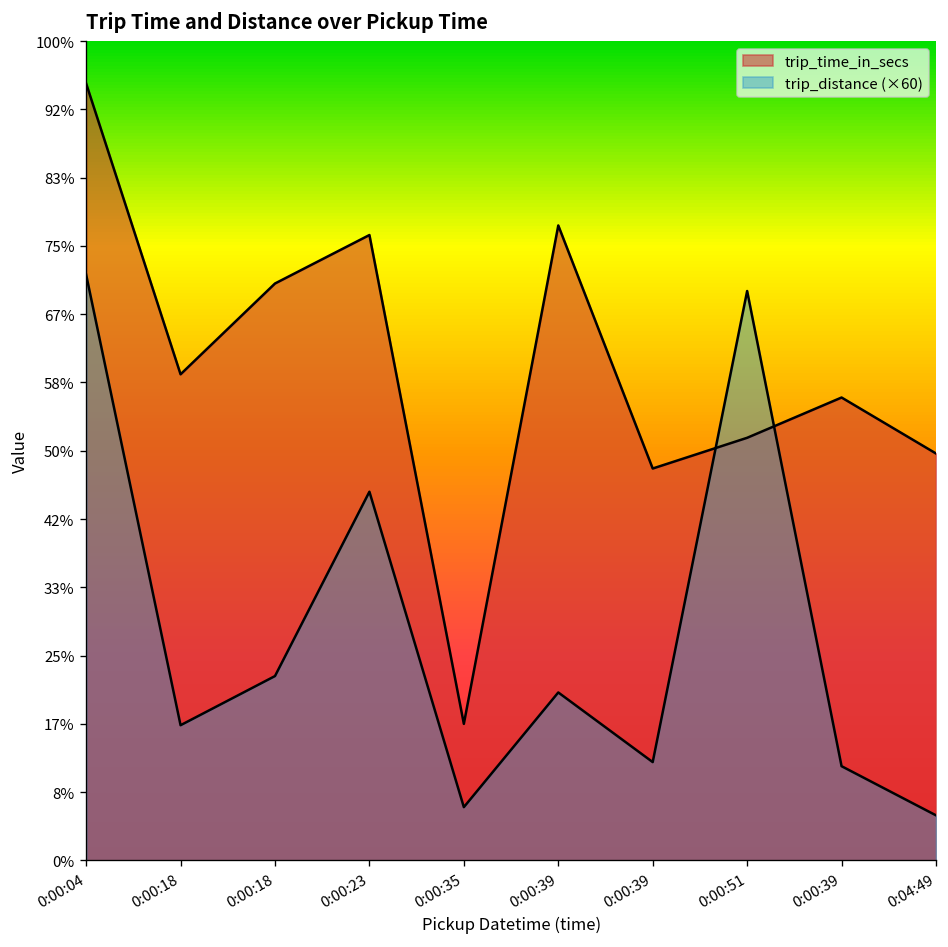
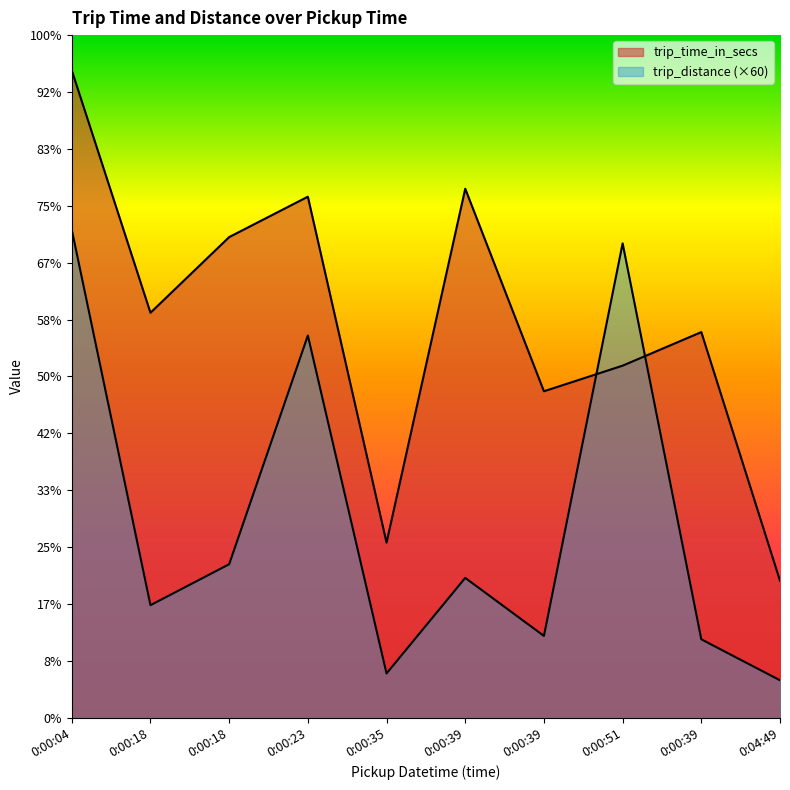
  {
    "trip_time_in_secs": {
      "0:00:04": "95%",
      "0:00:23": "76%",
-     "0:00:35": "17%",
+     "0:00:35": "26%",
      "0:00:51": "52%",
-     "0:04:49": "50%"
+     "0:04:49": "20%"
    },
    "trip_distance (×60)": {
      "0:00:04": "72%",
-     "0:00:23": "45%",
+     "0:00:23": "56%",
      "0:00:35": "7%",
      "0:00:51": "70%",
      "0:04:49": "6%"
    }
  }
